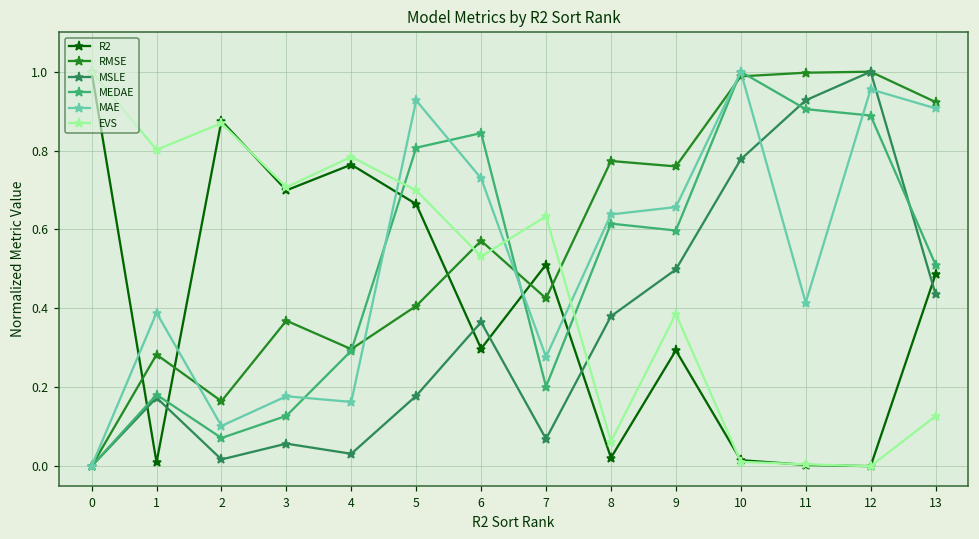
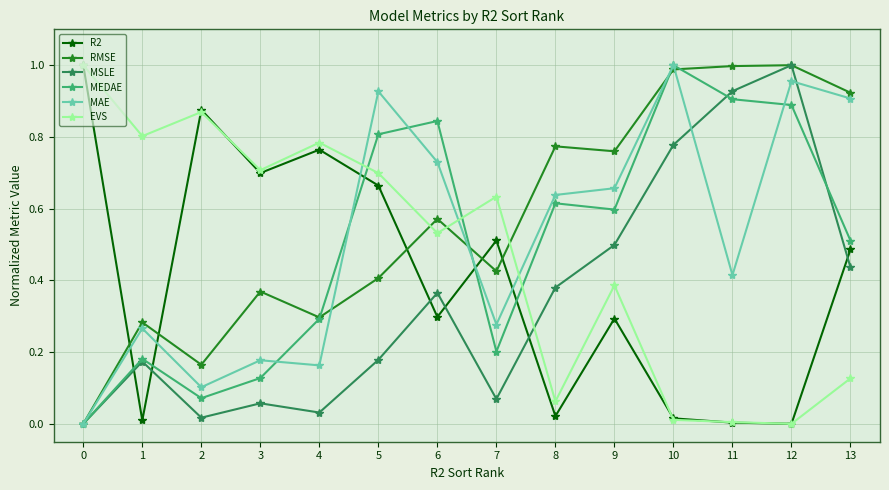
  {
    "R2": {
      "1": 0.01,
      "3": 0.70,
      "4": 0.76,
      "5": 0.66,
      "6": 0.30,
      "7": 0.51,
      "8": 0.02,
      "9": 0.29,
      "13": 0.49
    },
    "MAE": {
-     "1": 0.39,
+     "1": 0.27,
      "2": 0.10,
      "3": 0.18,
      "4": 0.16,
      "5": 0.93,
      "6": 0.73,
      "7": 0.28,
      "8": 0.64,
      "9": 0.66,
      "11": 0.41,
      "12": 0.96,
      "13": 0.91
    },
    "EVS": {
      "1": 0.80,
      "3": 0.71,
      "4": 0.78,
      "5": 0.70,
      "6": 0.53,
      "7": 0.63,
      "8": 0.06,
      "9": 0.39,
      "13": 0.13
    }
  }
